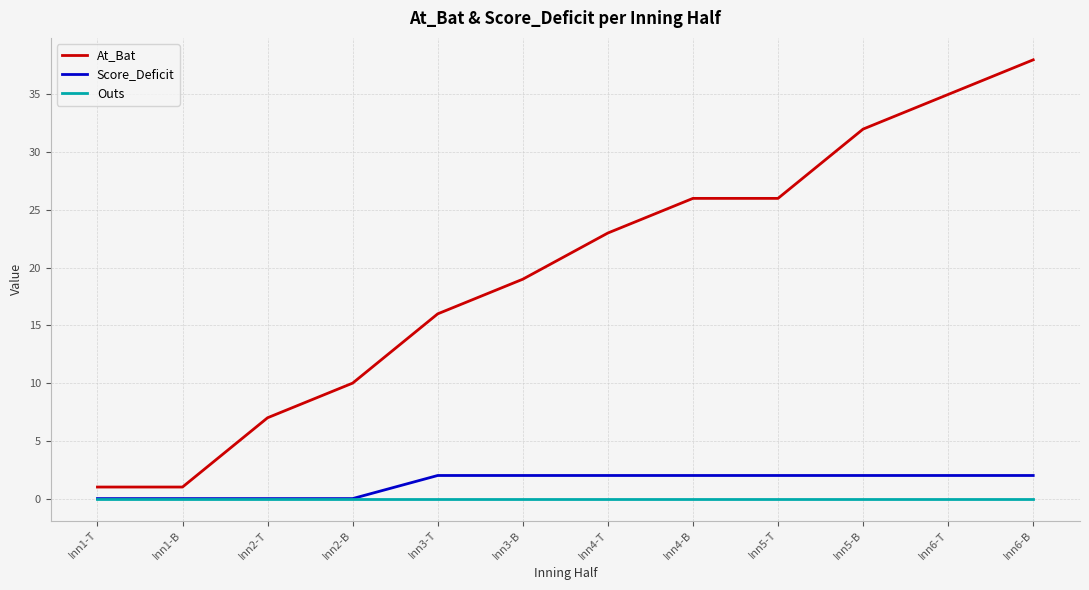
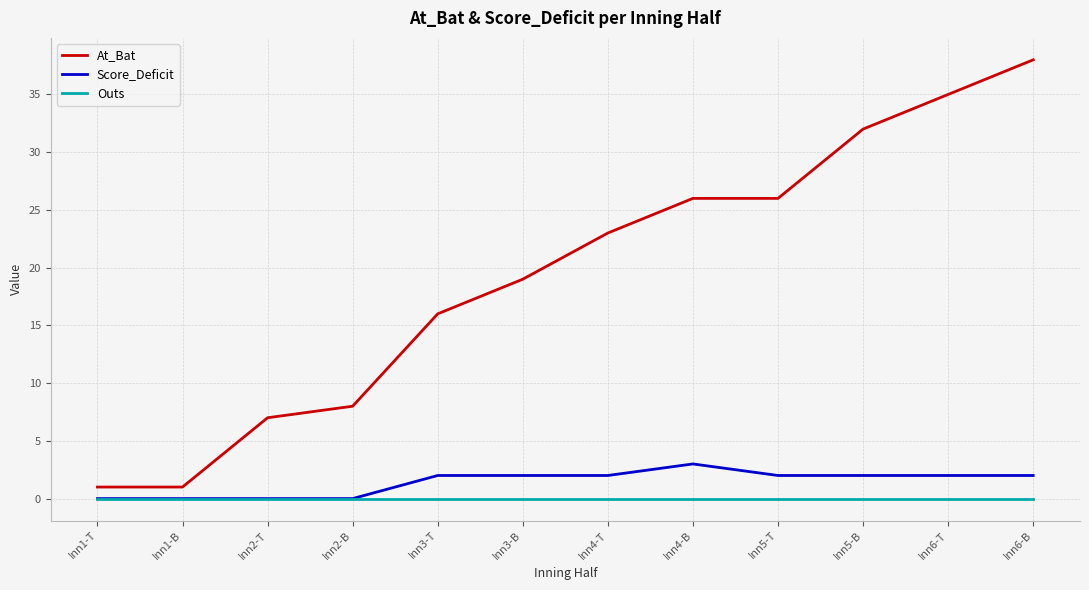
  {
    "At_Bat": {
      "Inn1-T": 1,
      "Inn1-B": 1,
      "Inn2-T": 7,
-     "Inn2-B": 10,
+     "Inn2-B": 8,
      "Inn3-T": 16,
      "Inn3-B": 19,
      "Inn4-T": 23,
      "Inn4-B": 26,
      "Inn5-T": 26,
      "Inn5-B": 32,
      "Inn6-T": 35,
      "Inn6-B": 38
    },
    "Score_Deficit": {
      "Inn3-T": 2,
      "Inn3-B": 2,
      "Inn4-T": 2,
-     "Inn4-B": 2,
+     "Inn4-B": 3,
      "Inn5-T": 2,
      "Inn5-B": 2,
      "Inn6-T": 2,
      "Inn6-B": 2
    },
    "Outs": {
      "Inn3-T": 0,
      "Inn3-B": 0,
      "Inn4-T": 0,
      "Inn4-B": 0,
      "Inn5-T": 0,
      "Inn5-B": 0,
      "Inn6-T": 0,
      "Inn6-B": 0
    }
  }
